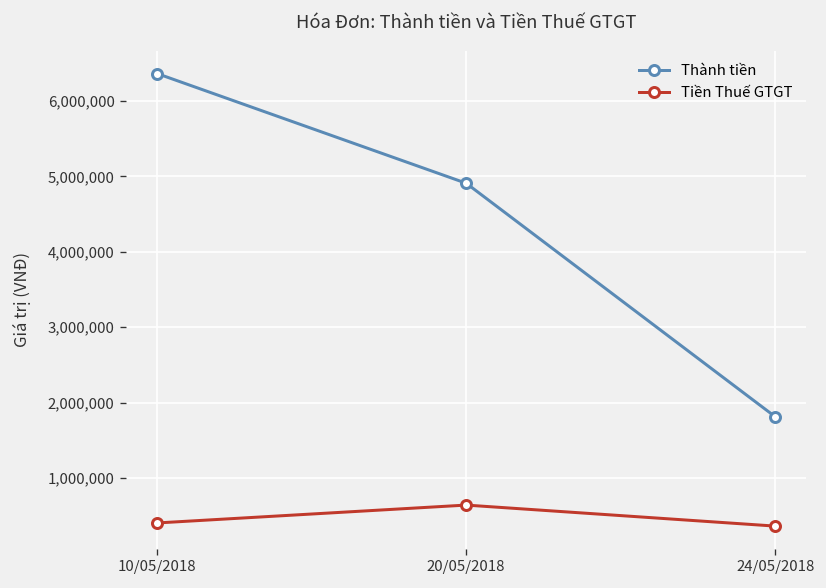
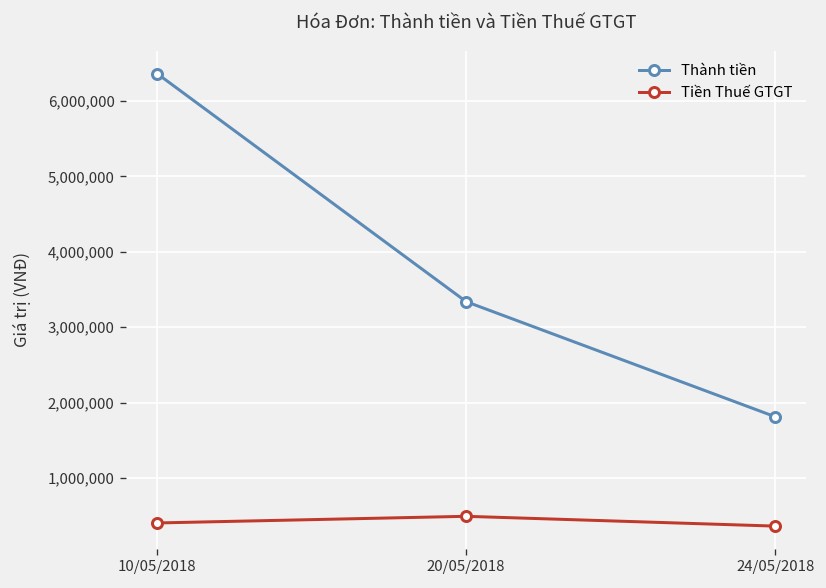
  {
    "Thành tiền": {
      "10/05/2018": "6,400,000",
-     "20/05/2018": "4,900,000",
+     "20/05/2018": "3,300,000",
      "24/05/2018": "1,800,000"
    },
    "Tiền Thuế GTGT": {
      "10/05/2018": "400,000",
-     "20/05/2018": "600,000",
+     "20/05/2018": "500,000",
      "24/05/2018": "400,000"
    }
  }
